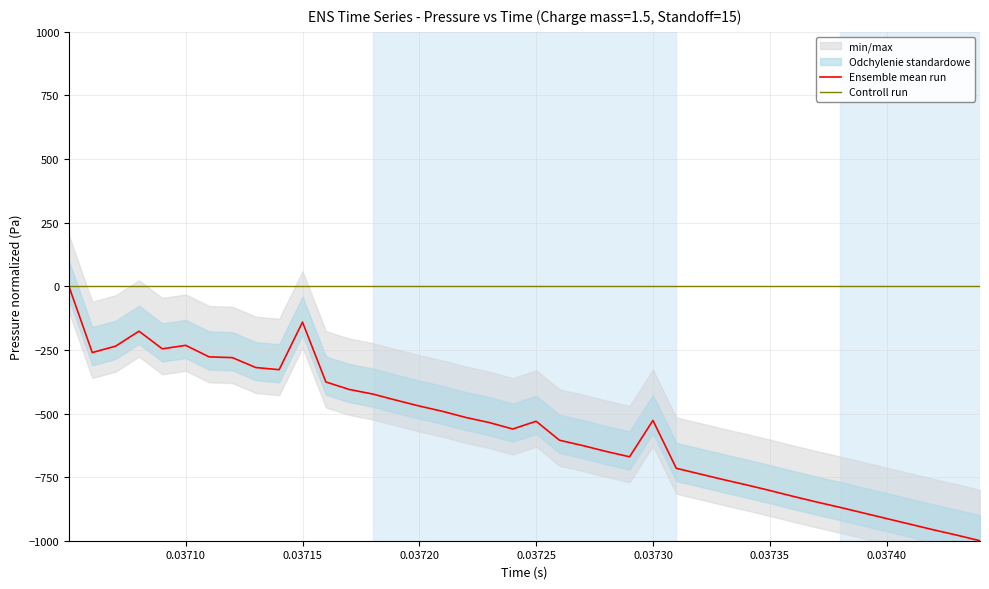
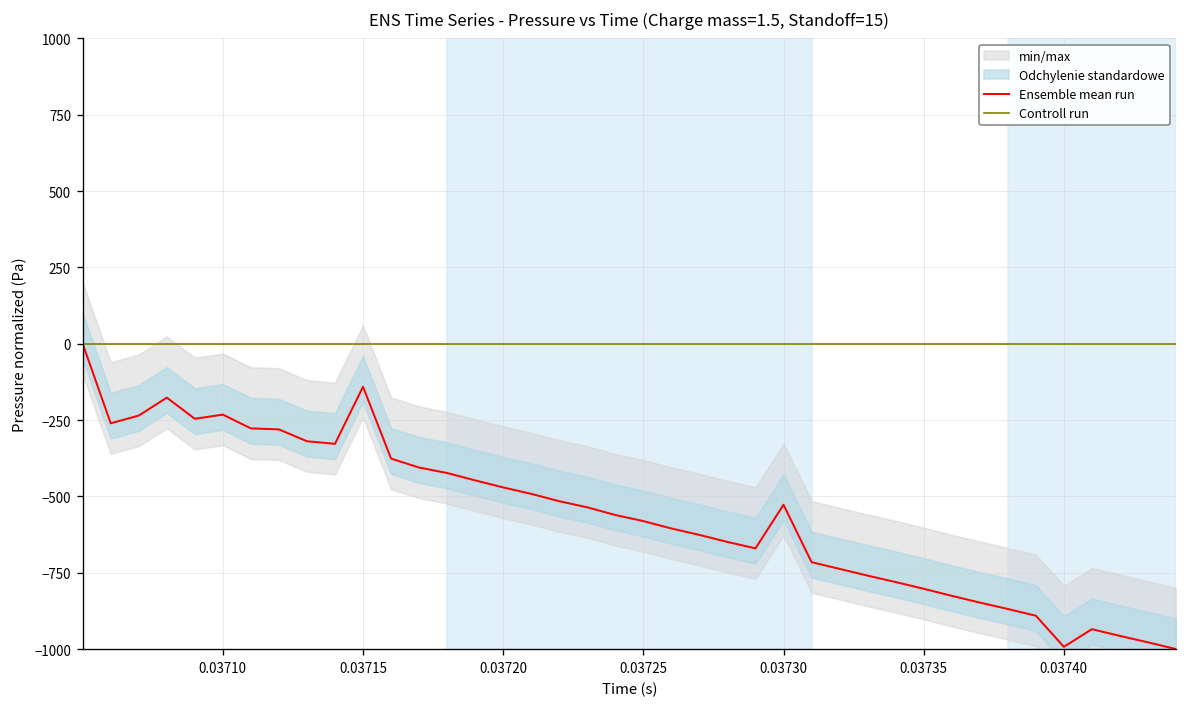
  {
    "Ensemble mean run": {
      "0.03710": -230,
      "0.03715": -140,
      "0.03720": -470,
-     "0.03725": -530,
+     "0.03725": -580,
      "0.03730": -530,
      "0.03735": -800,
-     "0.03740": -910
+     "0.03740": -990
    },
    "Controll run": {
      "0.03710": 0,
      "0.03715": 0,
      "0.03720": 0,
      "0.03725": 0,
      "0.03730": 0,
      "0.03735": 0,
      "0.03740": 0
    }
  }
